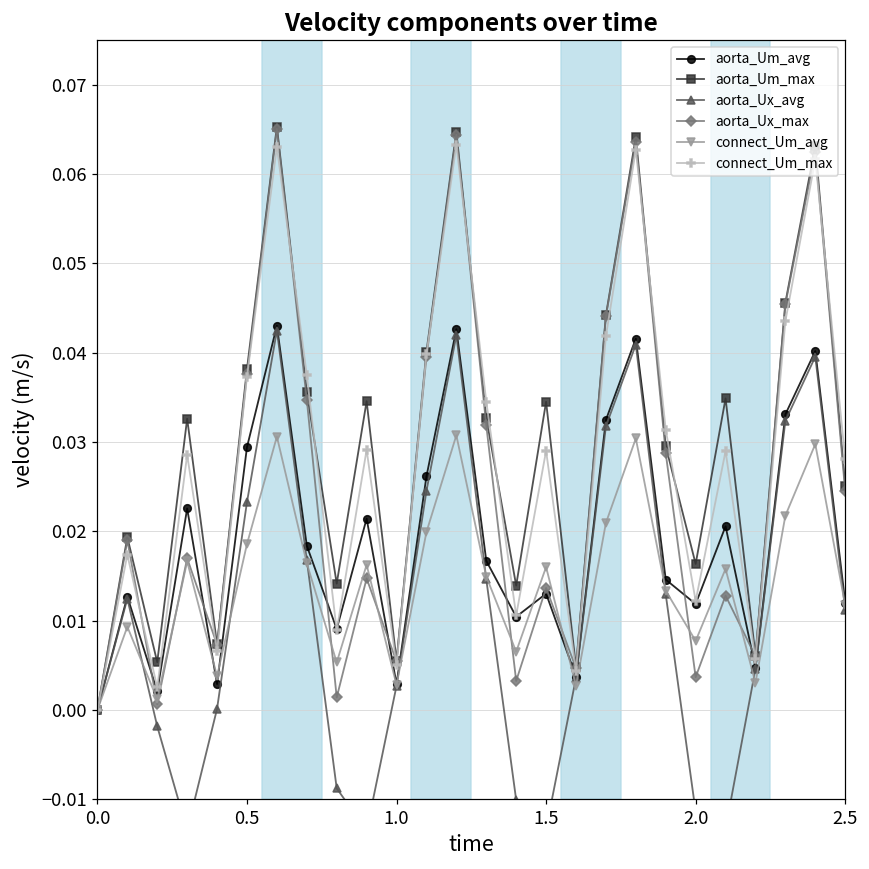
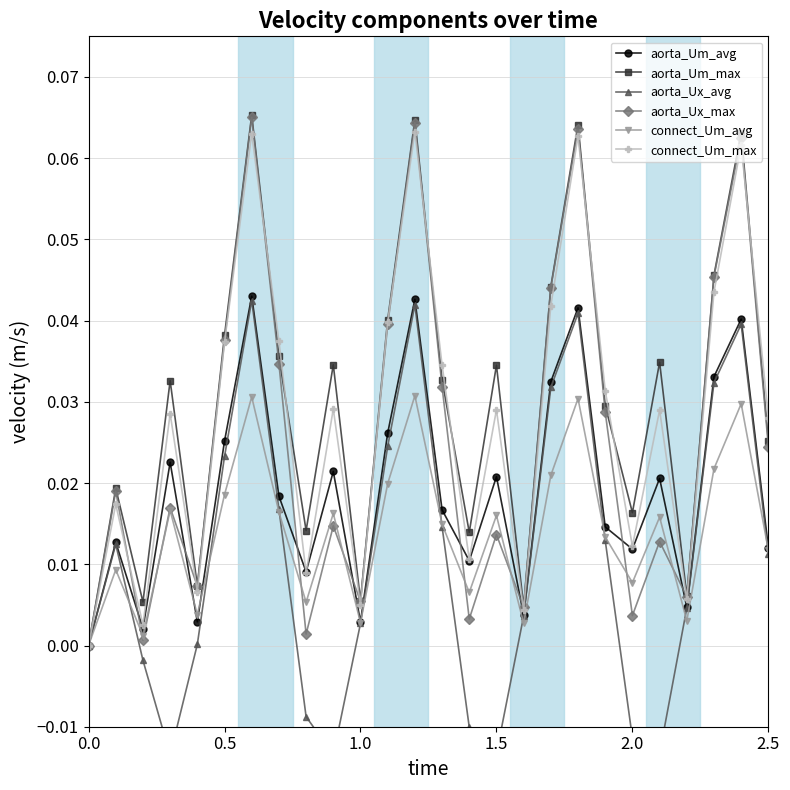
  {
    "aorta_Um_avg": {
-     "0.5": 0.029,
-     "1.5": 0.013,
+     "0.5": 0.025,
+     "1.5": 0.021,
      "2.0": 0.012
    }
  }
